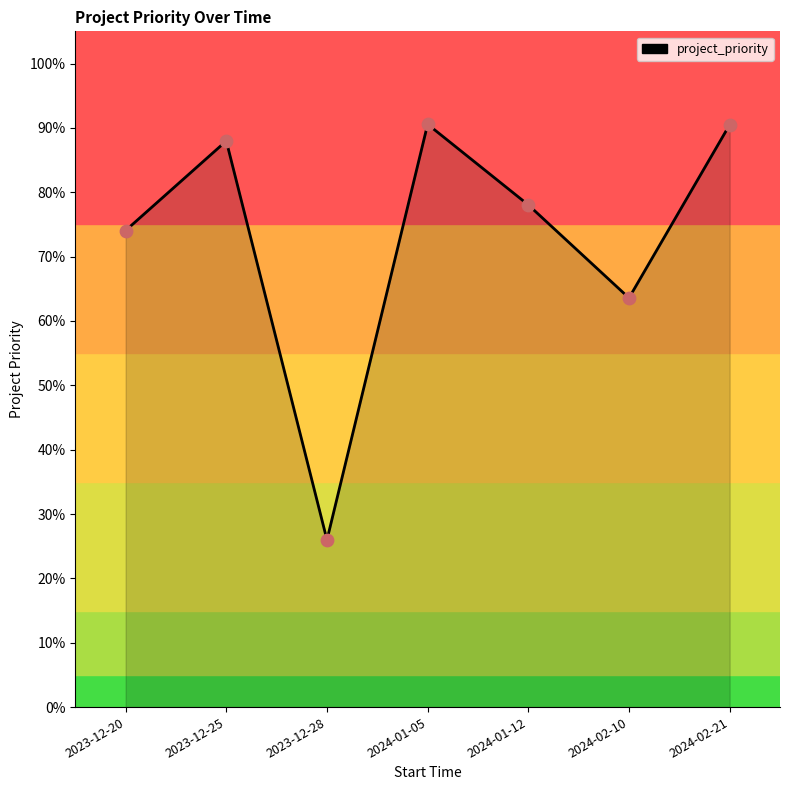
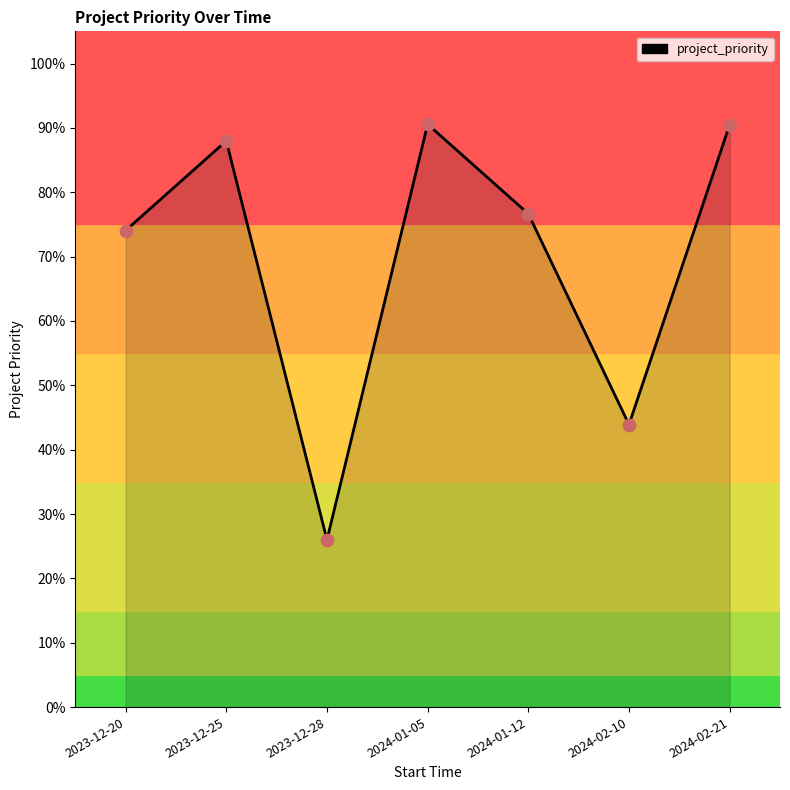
  {
    "2023-12-20": "74%",
    "2023-12-25": "88%",
    "2023-12-28": "26%",
    "2024-01-05": "91%",
-   "2024-01-12": "78%",
-   "2024-02-10": "64%",
+   "2024-01-12": "77%",
+   "2024-02-10": "44%",
    "2024-02-21": "90%"
  }
